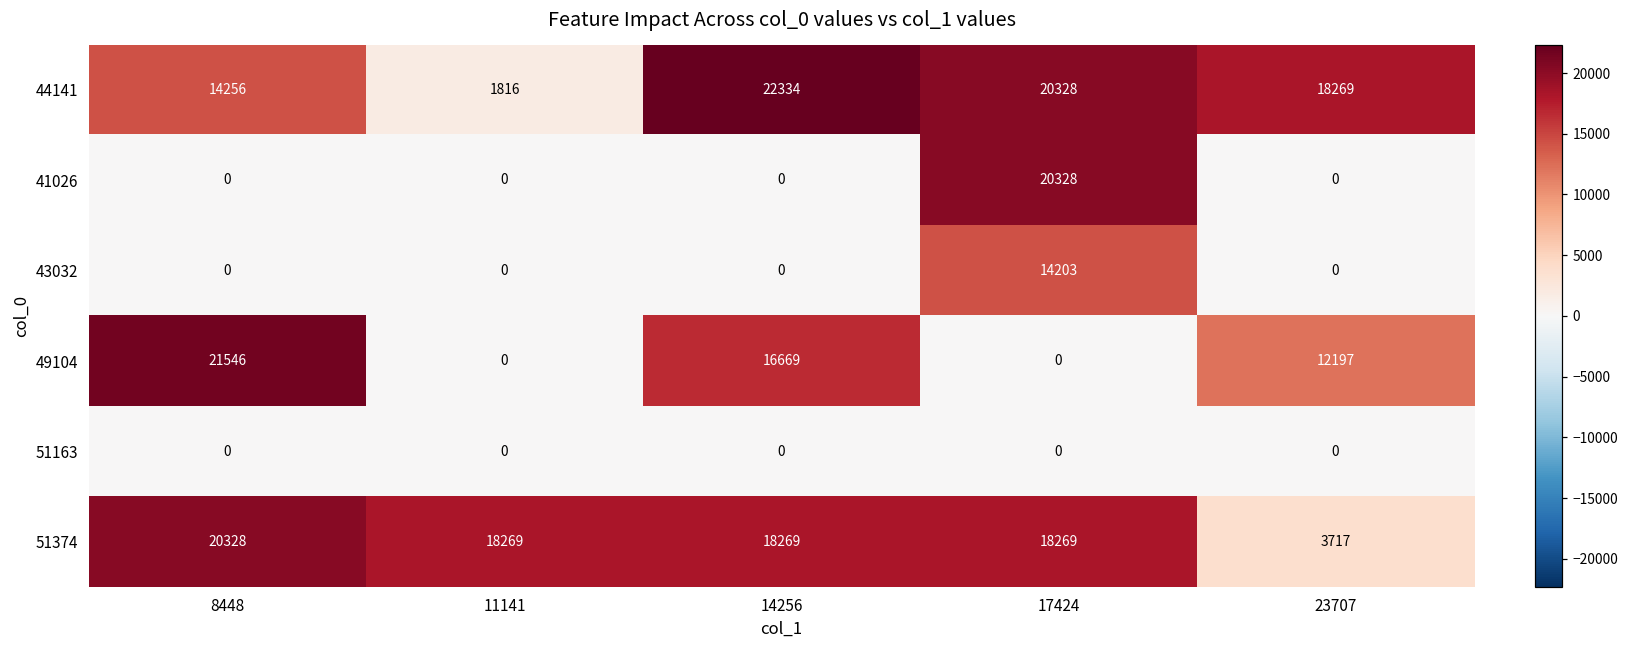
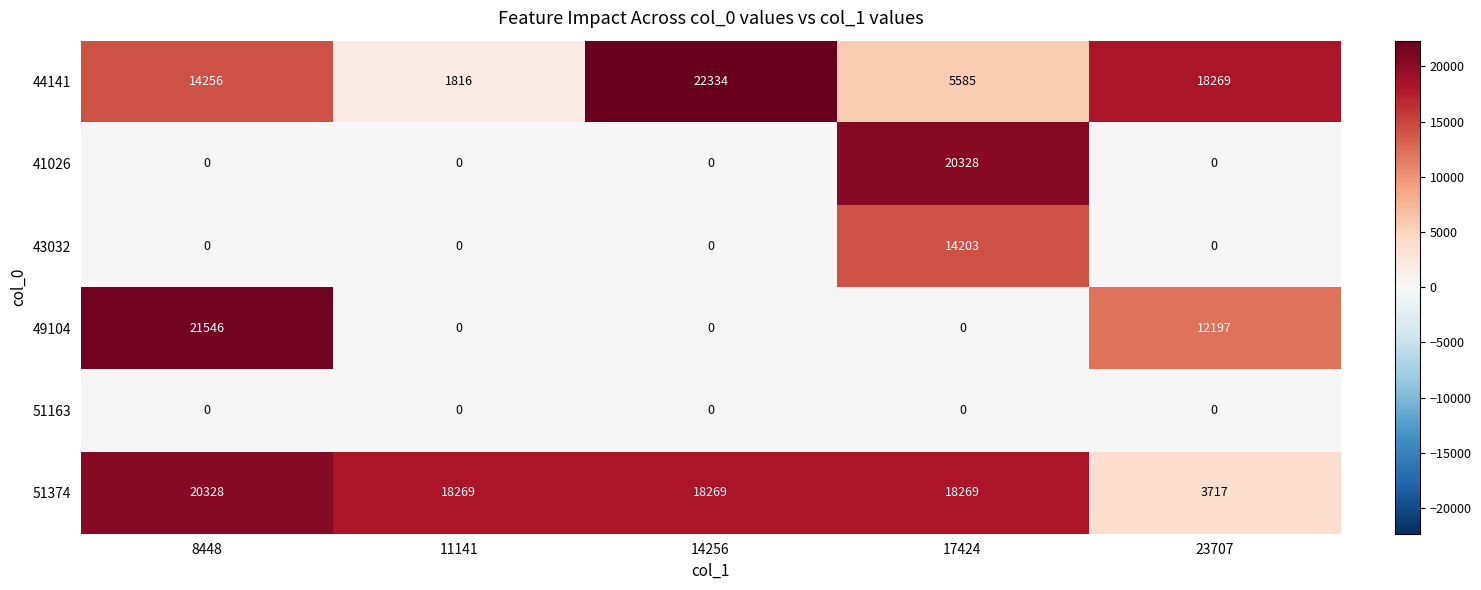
  {
    "44141": {
      "8448": 14256,
      "11141": 1816,
      "14256": 22334,
-     "17424": 20328,
+     "17424": 5585,
      "23707": 18269
    },
    "41026": {
      "8448": 0,
      "11141": 0,
      "14256": 0,
      "17424": 20328,
      "23707": 0
    },
    "43032": {
      "8448": 0,
      "11141": 0,
      "14256": 0,
      "17424": 14203,
      "23707": 0
    },
    "49104": {
      "8448": 21546,
      "11141": 0,
-     "14256": 16669,
+     "14256": 0,
      "17424": 0,
      "23707": 12197
    },
    "51163": {
      "8448": 0,
      "11141": 0,
      "14256": 0,
      "17424": 0,
      "23707": 0
    },
    "51374": {
      "8448": 20328,
      "11141": 18269,
      "14256": 18269,
      "17424": 18269,
      "23707": 3717
    }
  }
